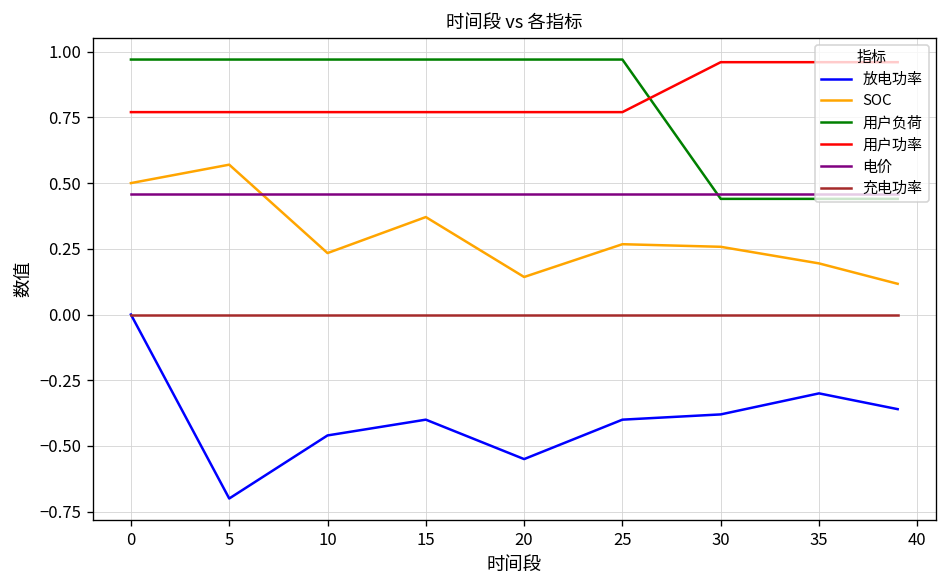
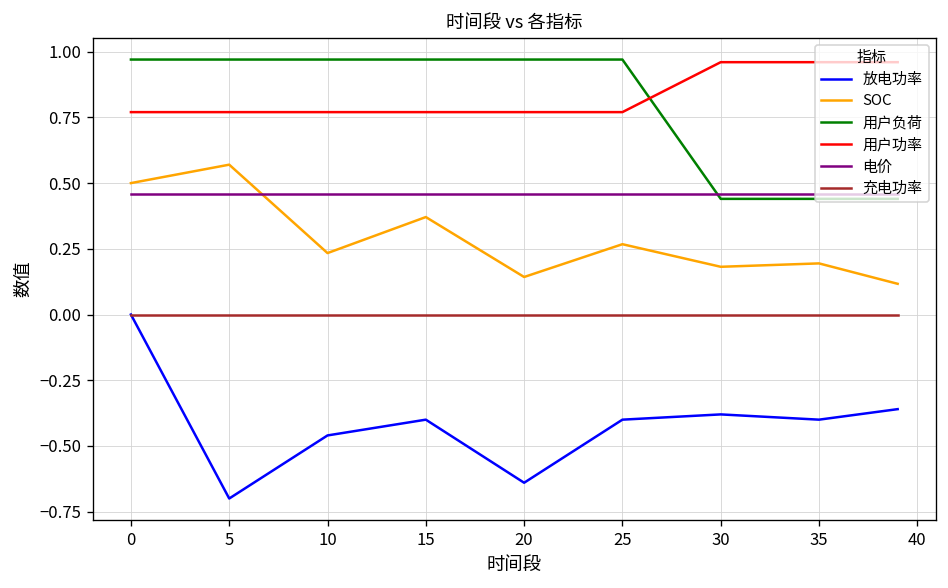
  {
    "放电功率": {
      "5": -0.70,
      "10": -0.46,
      "15": -0.40,
-     "20": -0.55,
+     "20": -0.64,
      "25": -0.40,
      "30": -0.38,
-     "35": -0.3
+     "35": -0.4
    },
    "SOC": {
      "0": 0.50,
      "5": 0.57,
      "10": 0.23,
      "15": 0.37,
      "20": 0.14,
      "25": 0.27,
-     "30": 0.26,
+     "30": 0.18,
      "35": 0.19
    },
    "用户负荷": {
      "0": 0.97,
      "5": 0.97,
      "10": 0.97,
      "15": 0.97,
      "20": 0.97,
      "25": 0.97,
      "30": 0.44
    },
    "用户功率": {
      "0": 0.77,
      "5": 0.77,
      "10": 0.77,
      "15": 0.77,
      "20": 0.77,
      "25": 0.77,
      "30": 0.96
    },
    "电价": {
      "0": 0.46,
      "5": 0.46,
      "10": 0.46,
      "15": 0.46,
      "20": 0.46,
      "25": 0.46,
      "30": 0.46
    },
    "充电功率": {
      "5": 0.00,
      "10": 0.00,
      "15": 0.00,
      "20": 0.00,
      "25": 0.00,
      "30": 0.00,
      "35": 0.00
    }
  }
